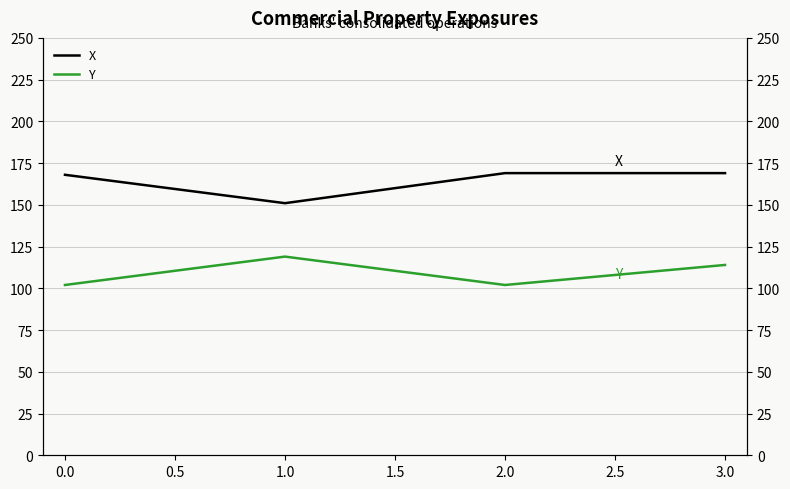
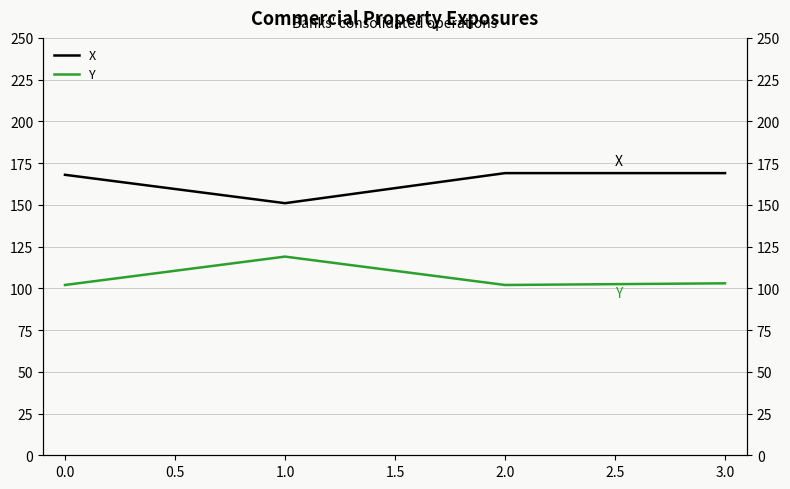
  {
    "X": {
      "0.0": 168,
      "1.0": 151,
      "2.0": 169,
      "3.0": 169
    },
    "Y": {
      "0.0": 102,
      "1.0": 119,
      "2.0": 102,
-     "3.0": 114
+     "3.0": 103
    }
  }
